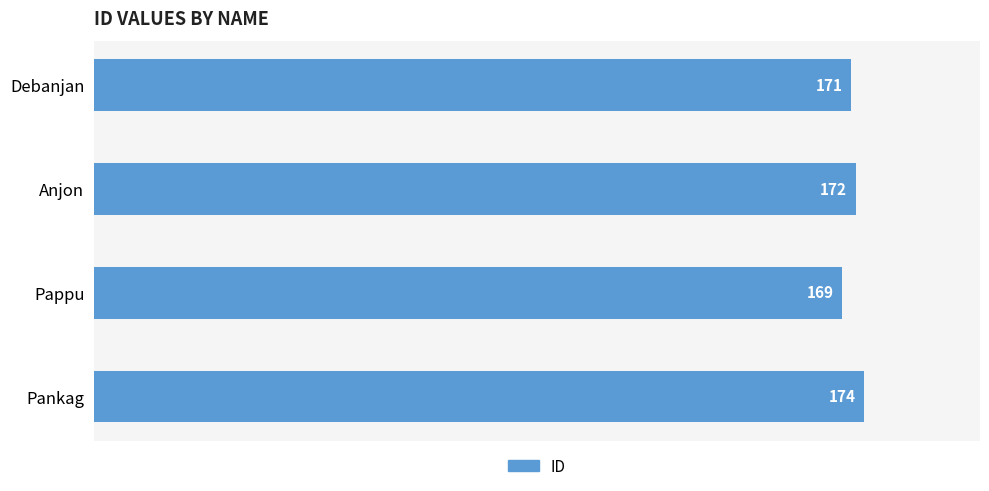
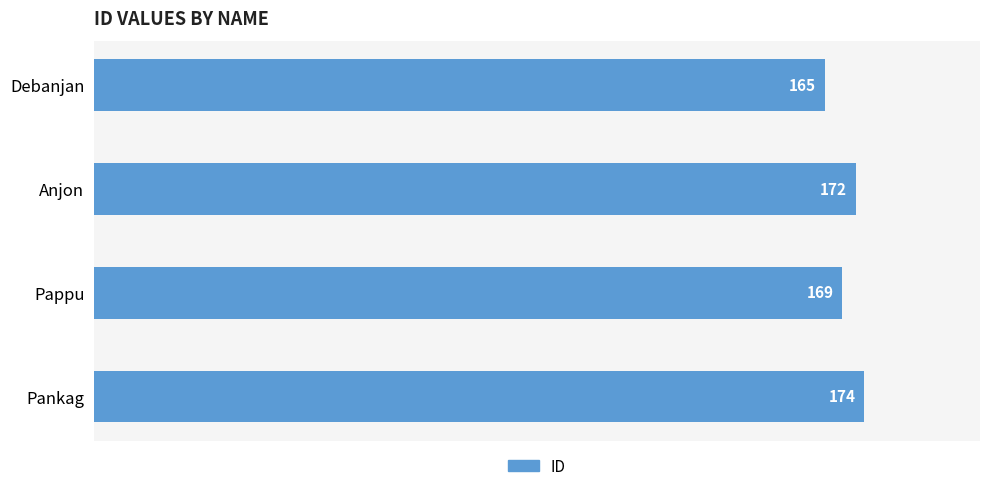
  {
-   "Debanjan": 171,
+   "Debanjan": 165,
    "Anjon": 172,
    "Pappu": 169,
    "Pankag": 174
  }
